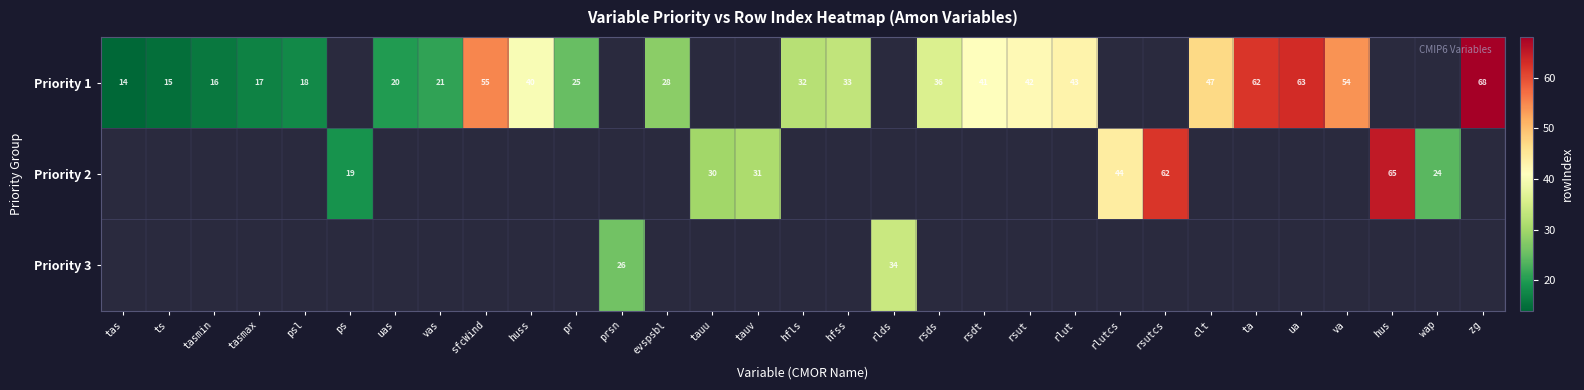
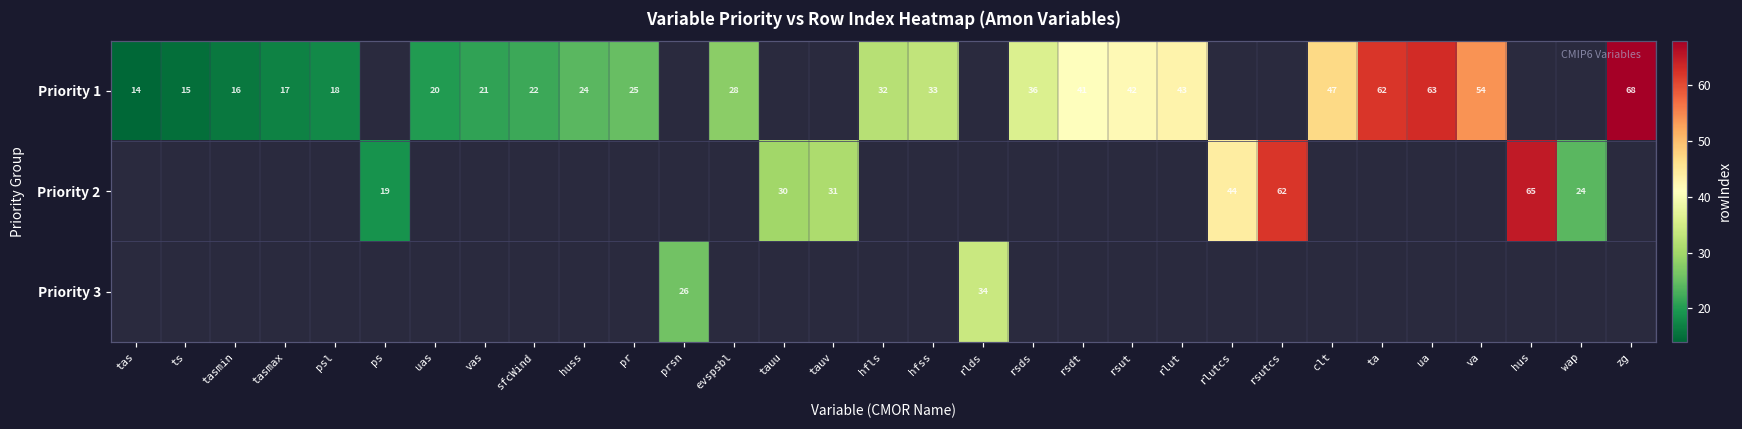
  {
    "Priority 1": {
      "tas": 14,
      "ts": 15,
      "tasmin": 16,
      "tasmax": 17,
      "psl": 18,
      "uas": 20,
      "vas": 21,
-     "sfcWind": 55,
-     "huss": 40,
+     "sfcWind": 22,
+     "huss": 24,
      "pr": 25,
      "evspsbl": 28,
      "hfls": 32,
      "hfss": 33,
      "rsds": 36,
      "rsdt": 41,
      "rsut": 42,
      "rlut": 43,
      "clt": 47,
      "ta": 62,
      "ua": 63,
      "va": 54,
      "zg": 68
    },
    "Priority 2": {
      "ps": 19,
      "tauu": 30,
      "tauv": 31,
      "rlutcs": 44,
      "rsutcs": 62,
      "hus": 65,
      "wap": 24
    },
    "Priority 3": {
      "prsn": 26,
      "rlds": 34
    }
  }
